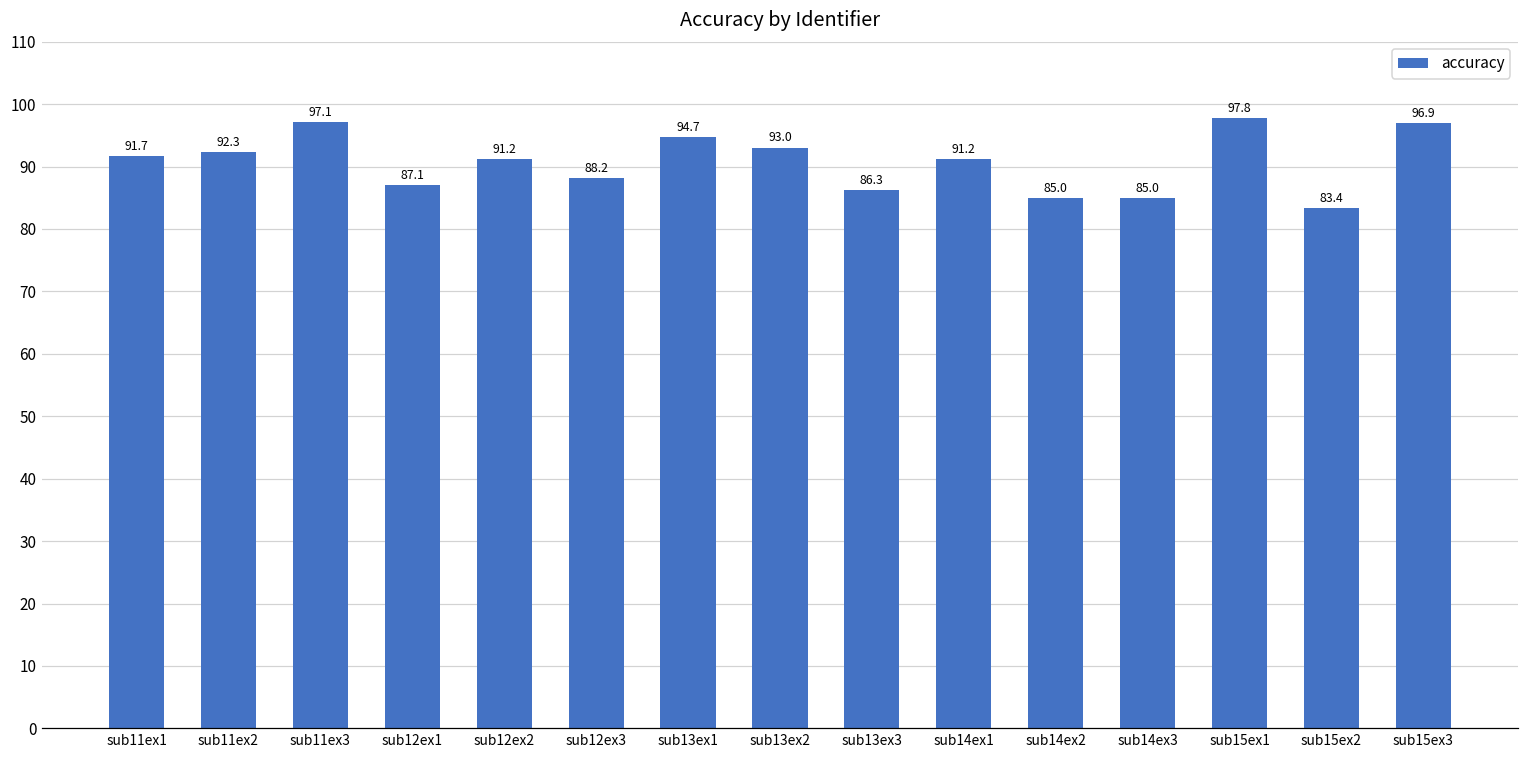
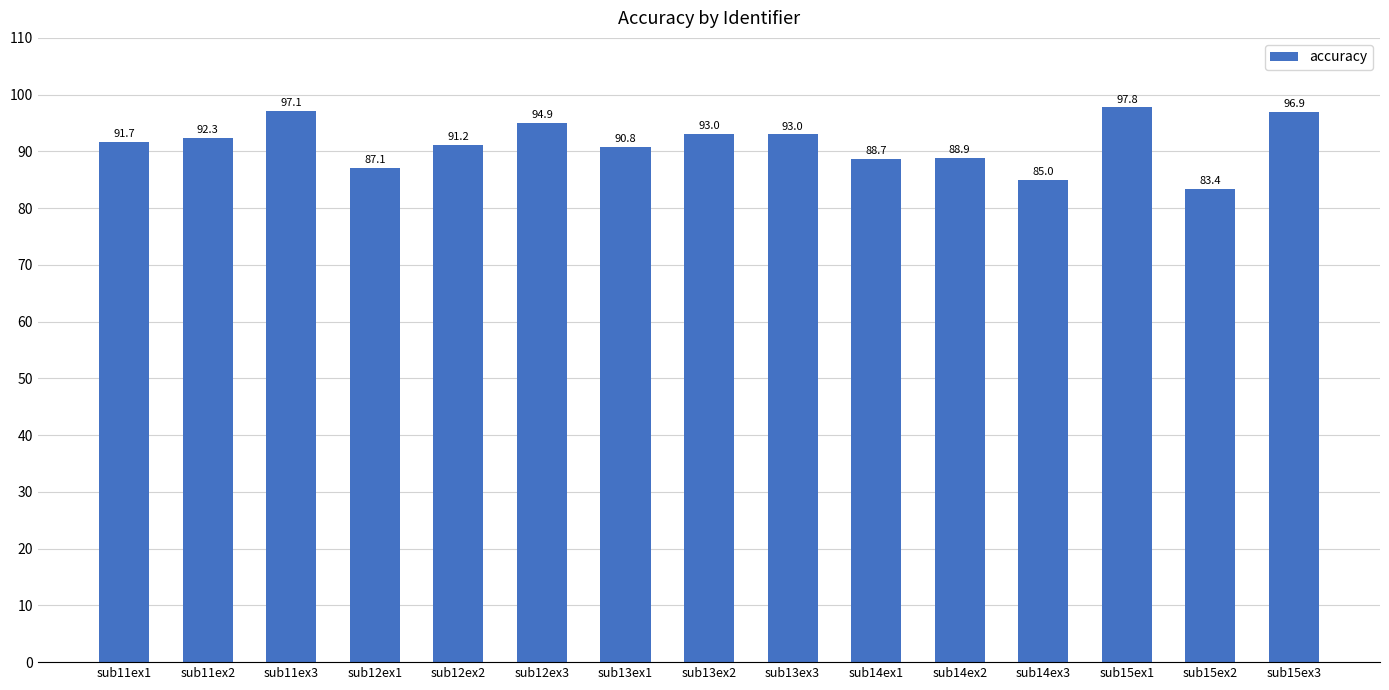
  {
    "sub11ex1": 91.7,
    "sub11ex2": 92.3,
    "sub11ex3": 97.1,
    "sub12ex1": 87.1,
    "sub12ex2": 91.2,
-   "sub12ex3": 88.2,
-   "sub13ex1": 94.7,
+   "sub12ex3": 94.9,
+   "sub13ex1": 90.8,
    "sub13ex2": 93.0,
-   "sub13ex3": 86.3,
-   "sub14ex1": 91.2,
-   "sub14ex2": 85.0,
+   "sub13ex3": 93.0,
+   "sub14ex1": 88.7,
+   "sub14ex2": 88.9,
    "sub14ex3": 85.0,
    "sub15ex1": 97.8,
    "sub15ex2": 83.4,
    "sub15ex3": 96.9
  }
